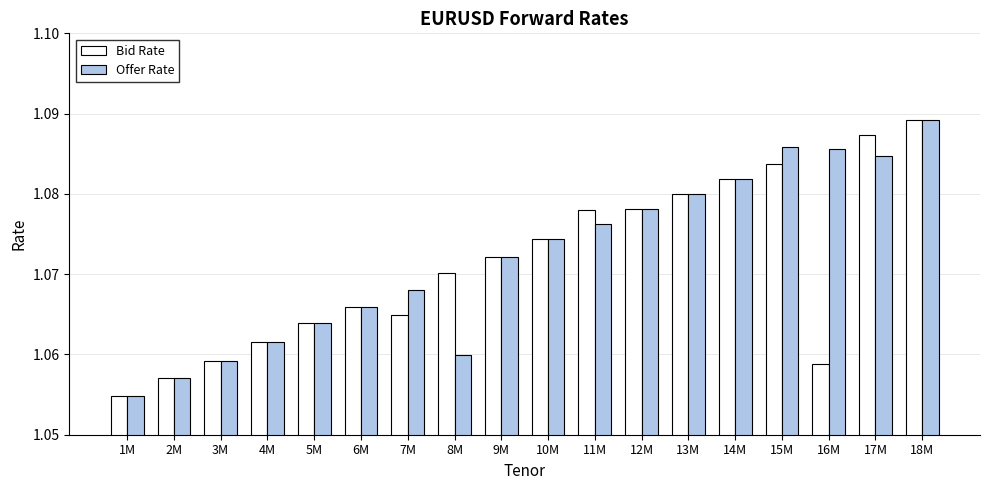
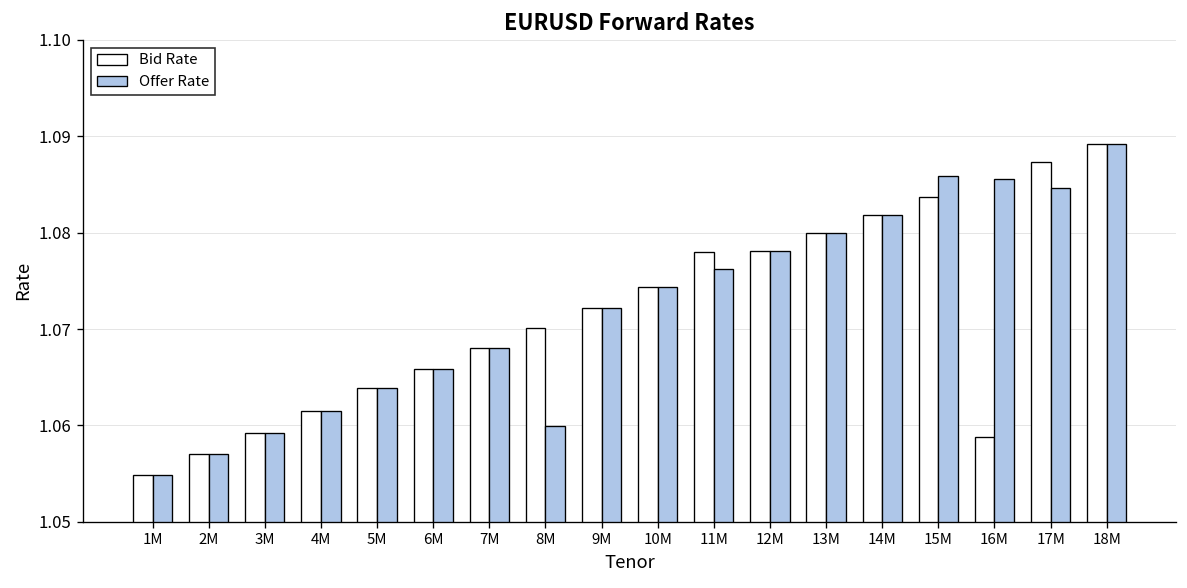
  {
    "Bid Rate": {
      "1M": 1.055,
      "2M": 1.057,
      "3M": 1.059,
      "4M": 1.062,
      "5M": 1.064,
      "6M": 1.066,
-     "7M": 1.065,
+     "7M": 1.068,
      "8M": 1.070,
      "9M": 1.072,
      "10M": 1.074,
      "11M": 1.078,
      "12M": 1.078,
      "13M": 1.080,
      "14M": 1.082,
      "15M": 1.084,
      "16M": 1.059,
      "17M": 1.087,
      "18M": 1.089
    },
    "Offer Rate": {
      "1M": 1.055,
      "2M": 1.057,
      "3M": 1.059,
      "4M": 1.062,
      "5M": 1.064,
      "6M": 1.066,
      "7M": 1.068,
      "8M": 1.060,
      "9M": 1.072,
      "10M": 1.074,
      "11M": 1.076,
      "12M": 1.078,
      "13M": 1.080,
      "14M": 1.082,
      "15M": 1.086,
      "16M": 1.086,
      "17M": 1.085,
      "18M": 1.089
    }
  }
